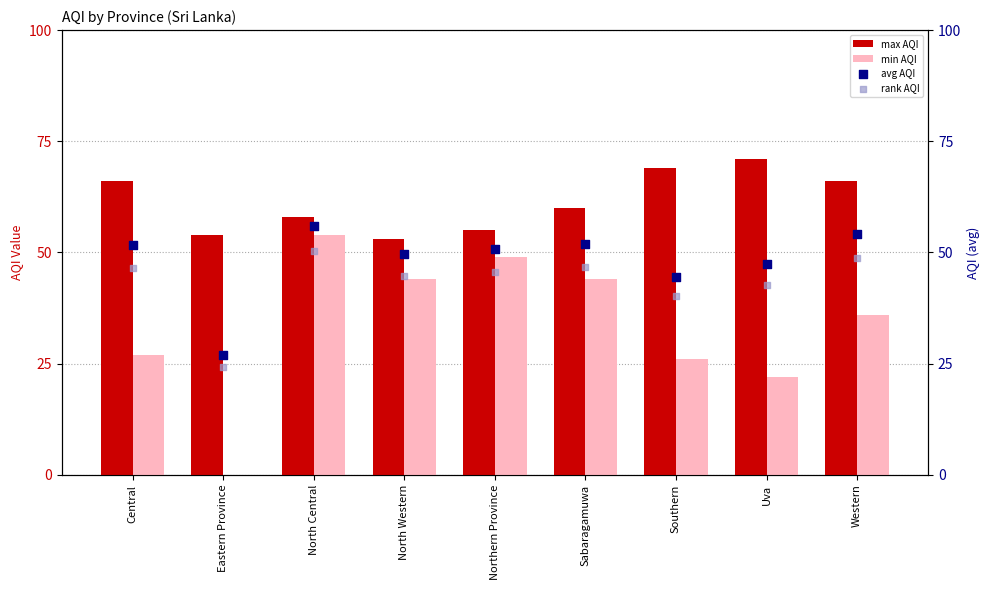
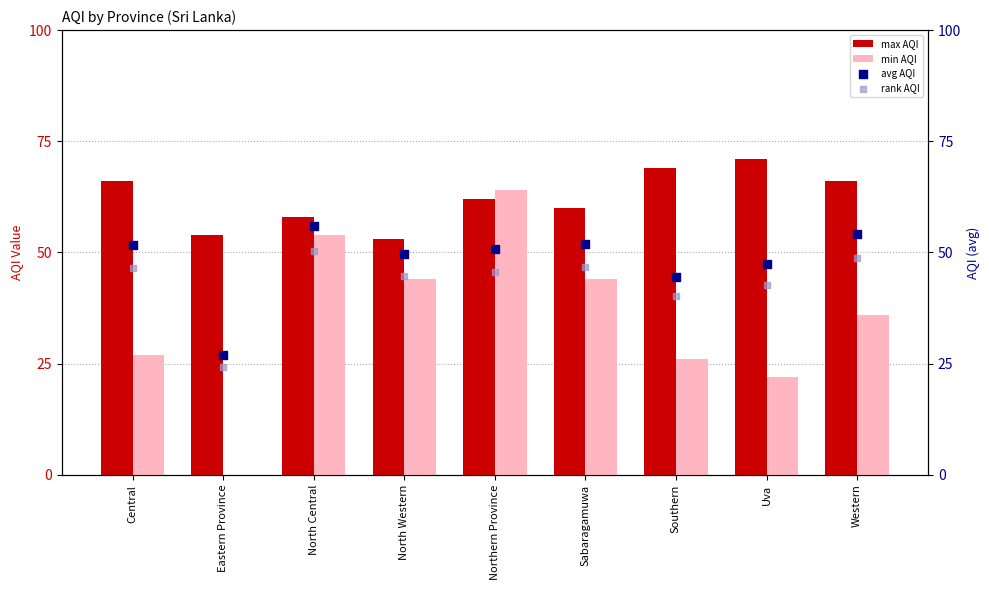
  {
    "max AQI": {
      "Central": 66,
      "Eastern Province": 54,
      "North Central": 58,
      "North Western": 53,
-     "Northern Province": 55,
+     "Northern Province": 62,
      "Sabaragamuwa": 60,
      "Southern": 69,
      "Uva": 71,
      "Western": 66
    },
    "min AQI": {
      "Central": 27,
      "Eastern Province": 0,
      "North Central": 54,
      "North Western": 44,
-     "Northern Province": 49,
+     "Northern Province": 64,
      "Sabaragamuwa": 44,
      "Southern": 26,
      "Uva": 22,
      "Western": 36
    }
  }
